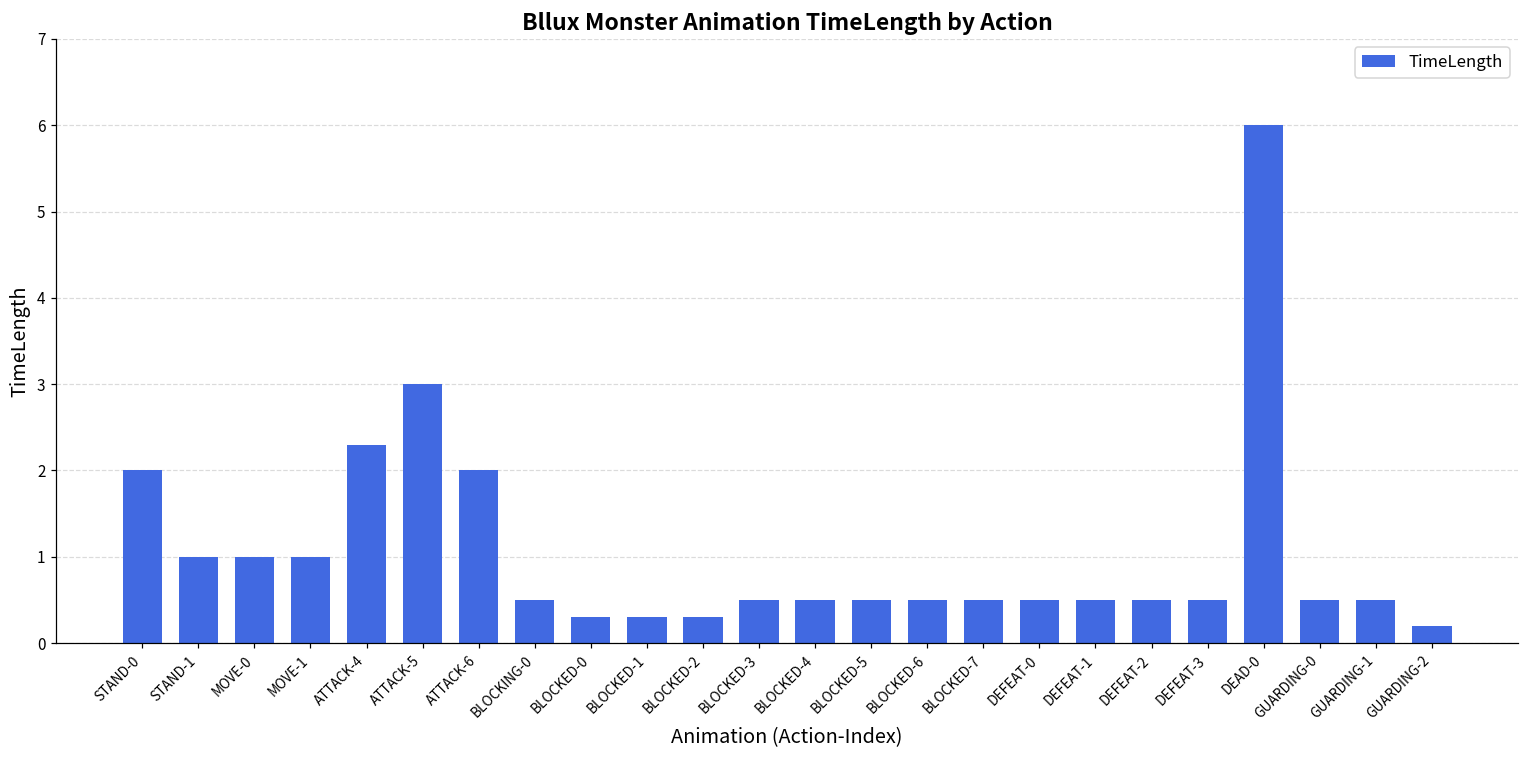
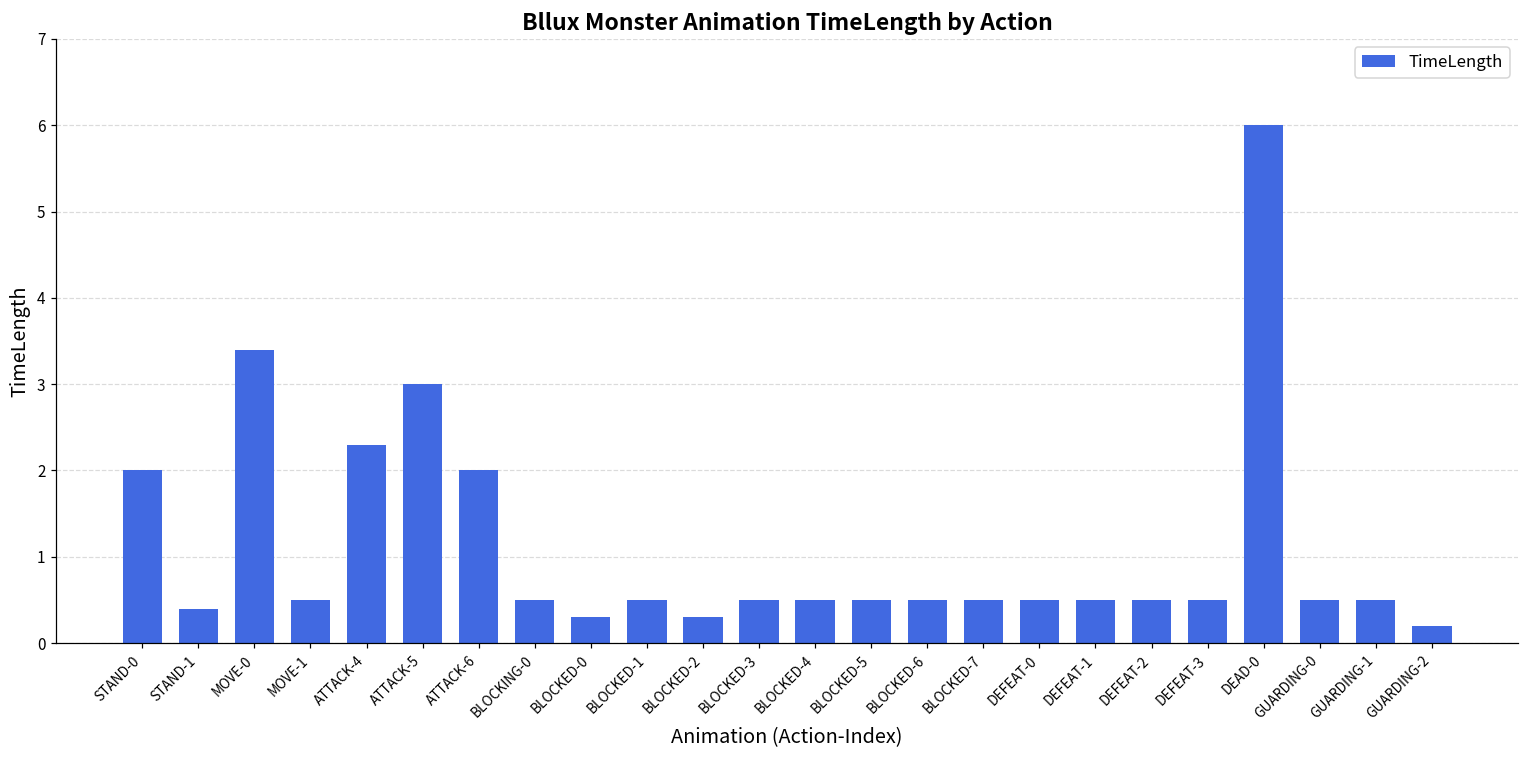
  {
    "STAND-0": 2.0,
-   "STAND-1": 1.0,
-   "MOVE-0": 1.0,
-   "MOVE-1": 1.0,
+   "STAND-1": 0.4,
+   "MOVE-0": 3.4,
+   "MOVE-1": 0.5,
    "ATTACK-4": 2.3,
    "ATTACK-5": 3.0,
    "ATTACK-6": 2.0,
    "BLOCKING-0": 0.5,
    "BLOCKED-0": 0.3,
-   "BLOCKED-1": 0.3,
+   "BLOCKED-1": 0.5,
    "BLOCKED-2": 0.3,
    "BLOCKED-3": 0.5,
    "BLOCKED-4": 0.5,
    "BLOCKED-5": 0.5,
    "BLOCKED-6": 0.5,
    "BLOCKED-7": 0.5,
    "DEFEAT-0": 0.5,
    "DEFEAT-1": 0.5,
    "DEFEAT-2": 0.5,
    "DEFEAT-3": 0.5,
    "DEAD-0": 6.0,
    "GUARDING-0": 0.5,
    "GUARDING-1": 0.5,
    "GUARDING-2": 0.2
  }
